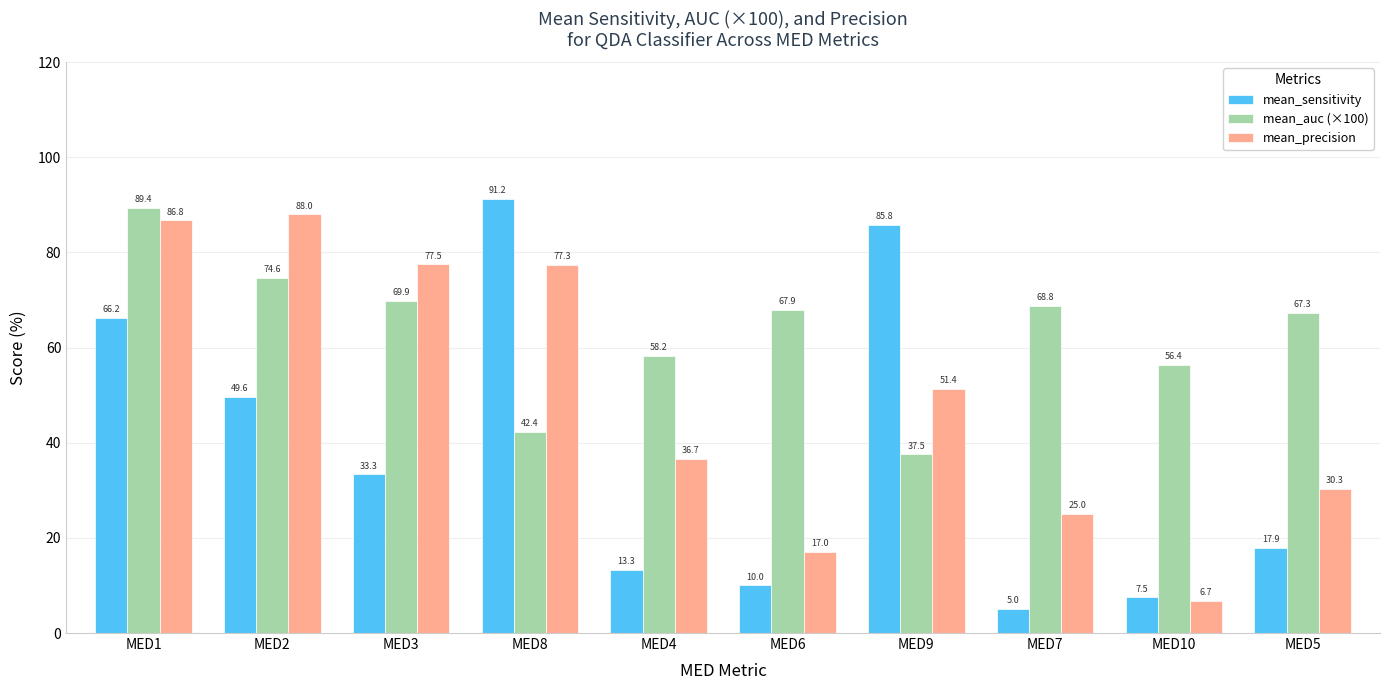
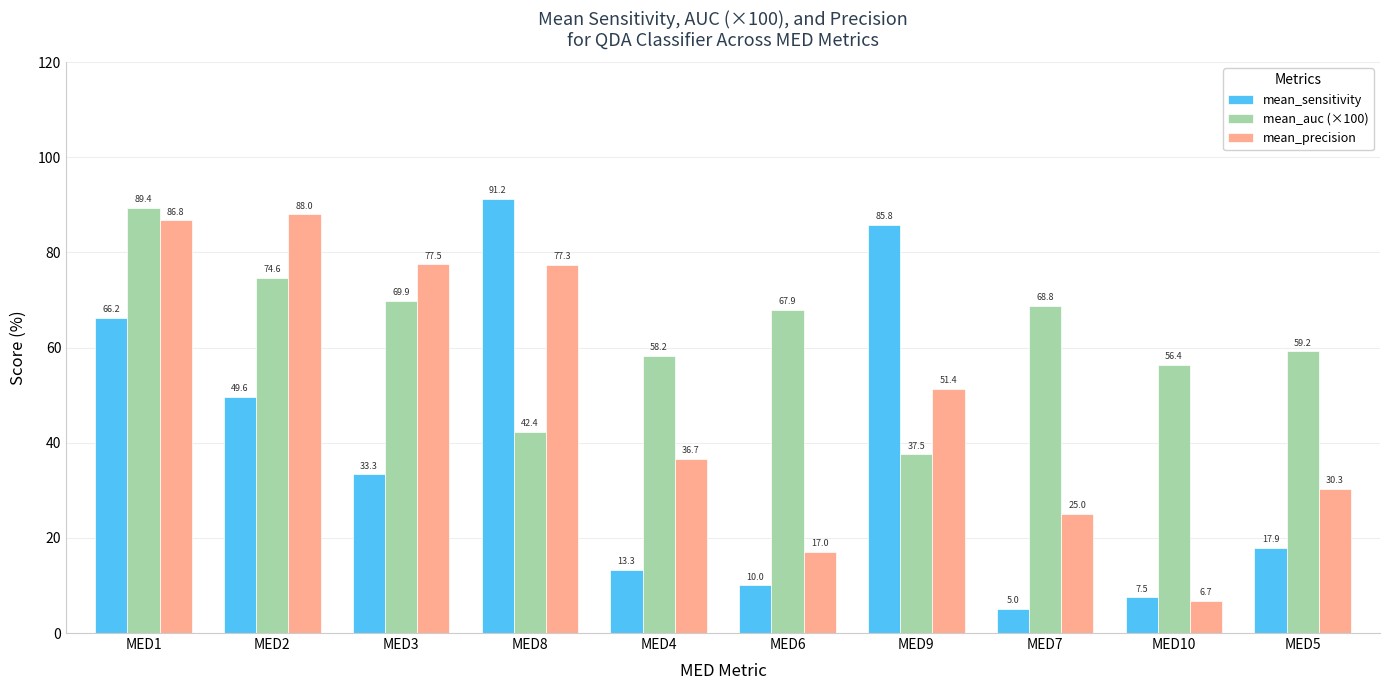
  {
    "mean_sensitivity": {
      "MED1": 66.2,
      "MED2": 49.6,
      "MED3": 33.3,
      "MED8": 91.2,
      "MED4": 13.3,
      "MED6": 10.0,
      "MED9": 85.8,
      "MED7": 5.0,
      "MED10": 7.5,
      "MED5": 17.9
    },
    "mean_auc (×100)": {
      "MED1": 89.4,
      "MED2": 74.6,
      "MED3": 69.9,
      "MED8": 42.4,
      "MED4": 58.2,
      "MED6": 67.9,
      "MED9": 37.5,
      "MED7": 68.8,
      "MED10": 56.4,
-     "MED5": 67.3
+     "MED5": 59.2
    },
    "mean_precision": {
      "MED1": 86.8,
      "MED2": 88.0,
      "MED3": 77.5,
      "MED8": 77.3,
      "MED4": 36.7,
      "MED6": 17.0,
      "MED9": 51.4,
      "MED7": 25.0,
      "MED10": 6.7,
      "MED5": 30.3
    }
  }
